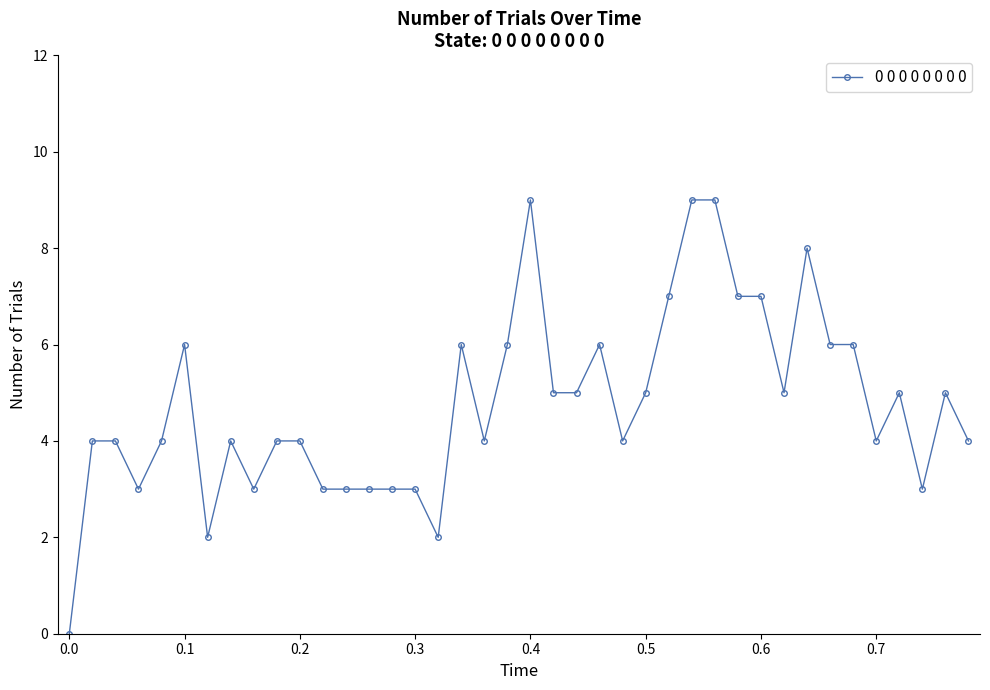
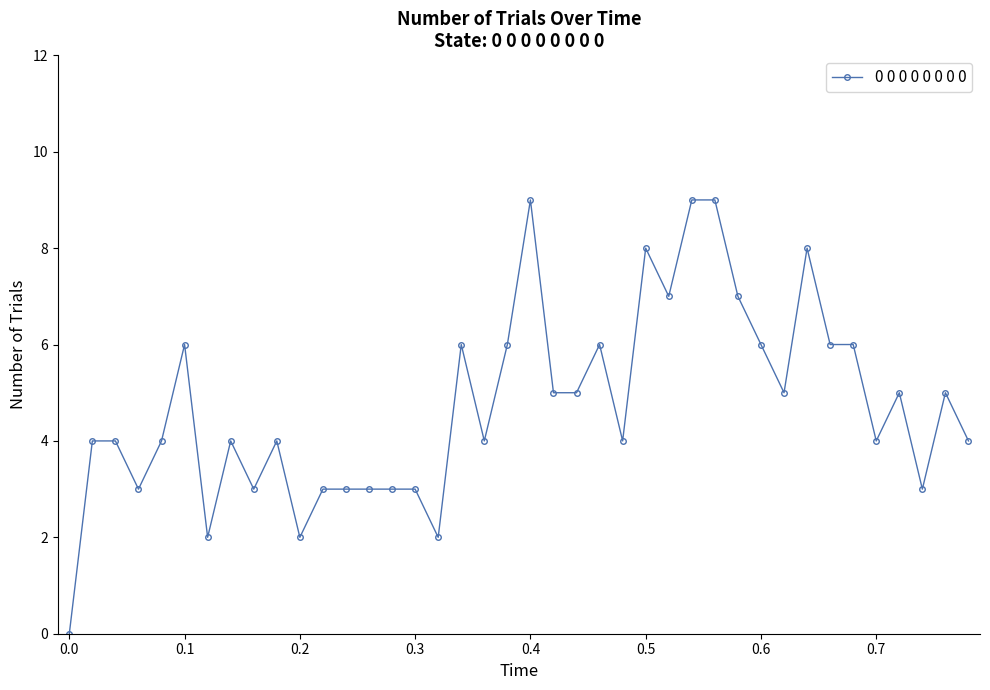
  {
    "0.0": 0,
    "0.1": 6,
-   "0.2": 4,
+   "0.2": 2,
    "0.3": 3,
    "0.4": 9,
-   "0.5": 5,
-   "0.6": 7,
+   "0.5": 8,
+   "0.6": 6,
    "0.7": 4
  }
